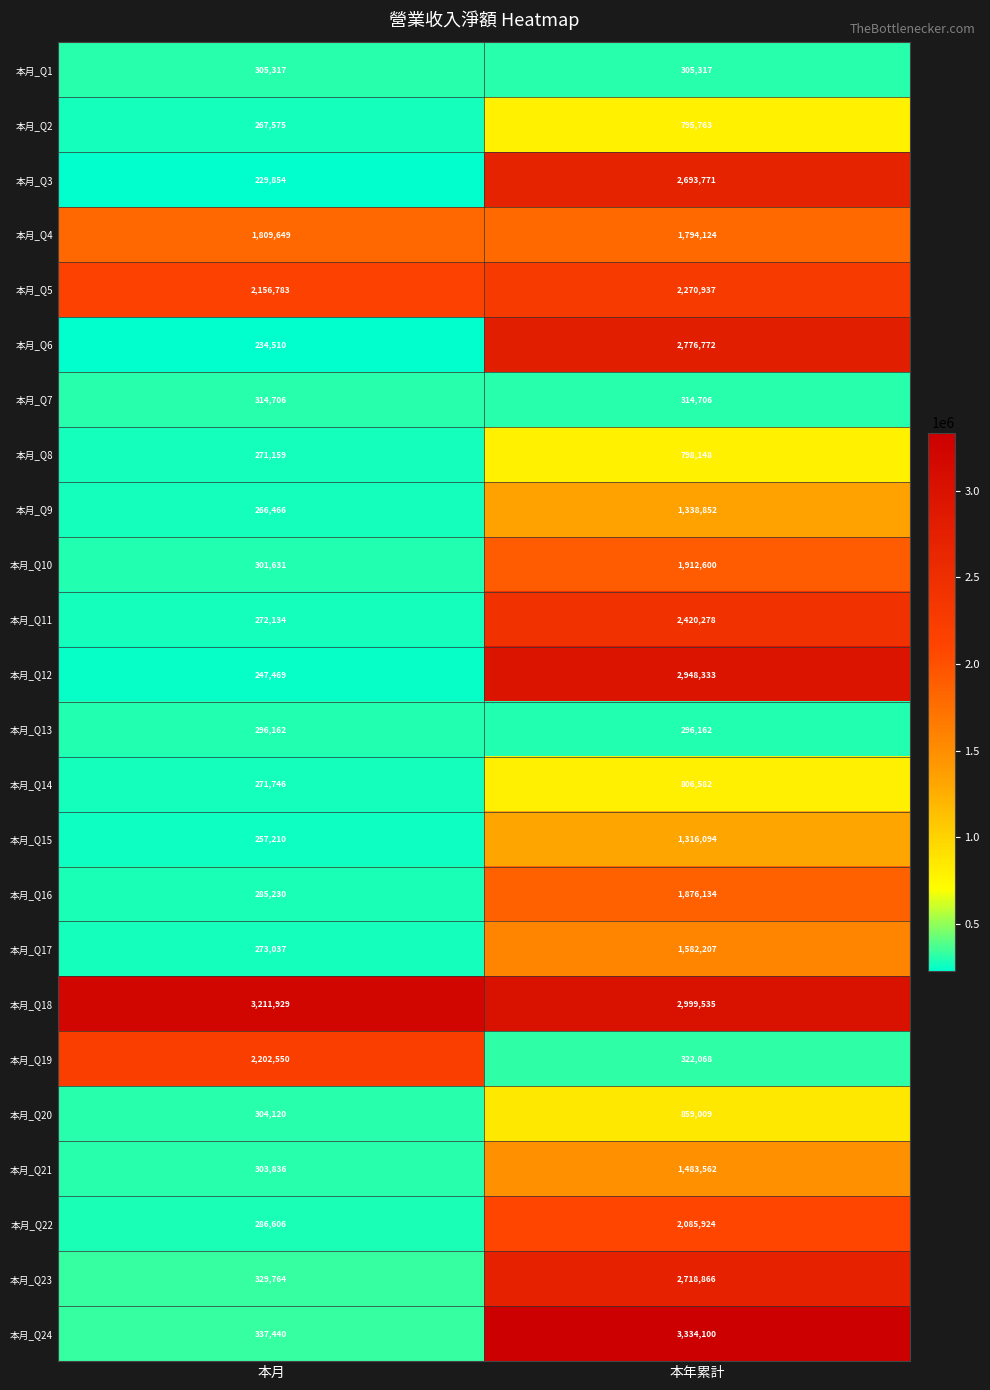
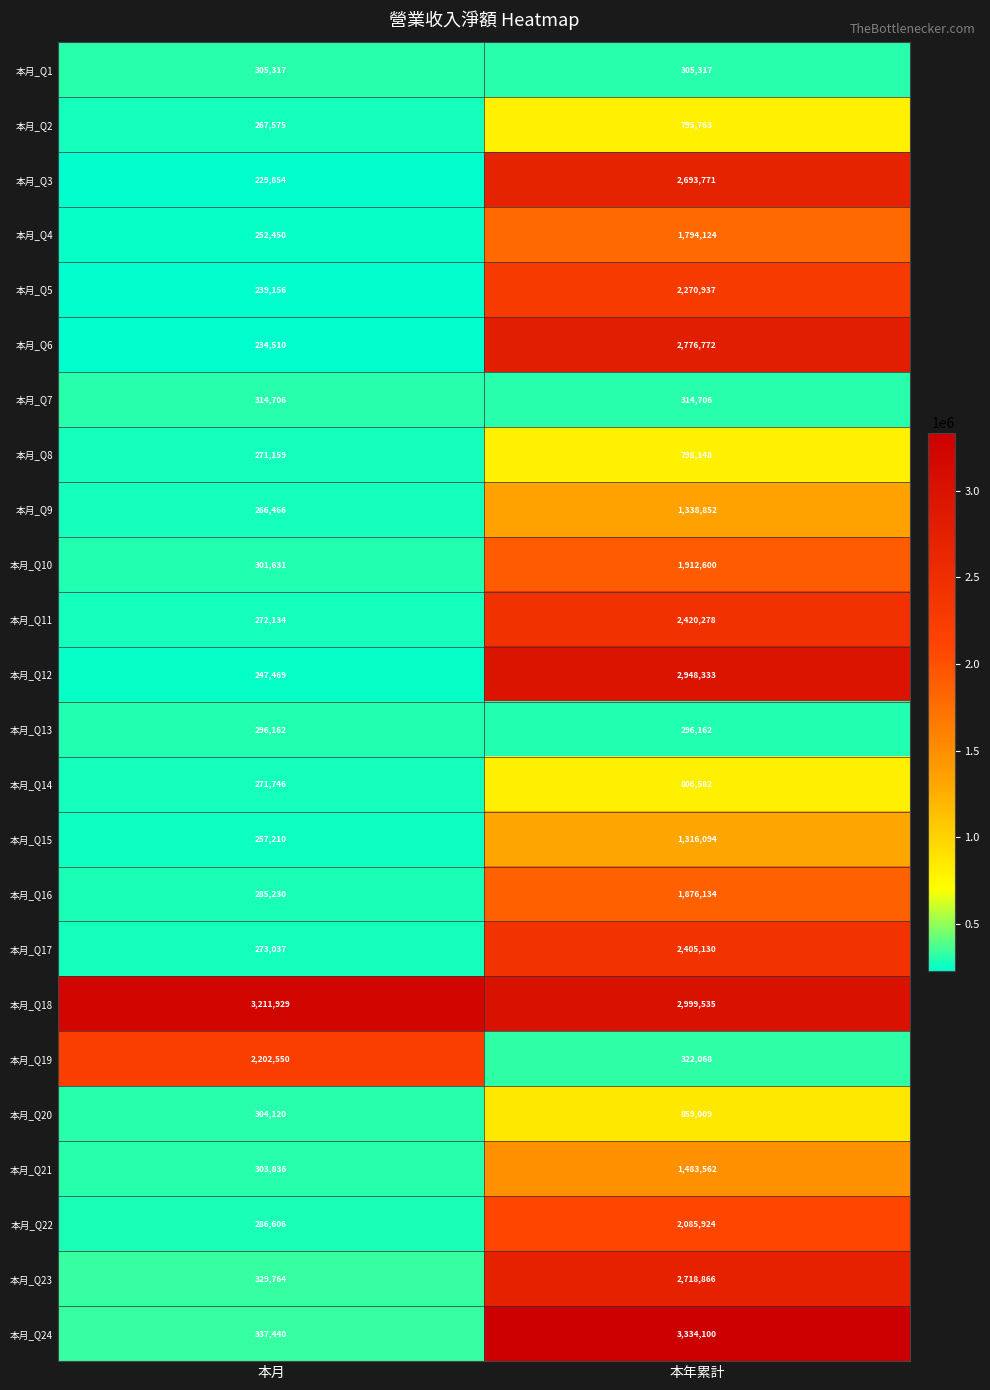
  {
    "本月_Q1": {
      "本月": "305,317",
      "本年累計": "305,317"
    },
    "本月_Q2": {
      "本月": "267,575",
      "本年累計": "795,763"
    },
    "本月_Q3": {
      "本月": "229,854",
      "本年累計": "2,693,771"
    },
    "本月_Q4": {
-     "本月": "1,809,649",
+     "本月": "252,450",
      "本年累計": "1,794,124"
    },
    "本月_Q5": {
-     "本月": "2,156,783",
+     "本月": "239,156",
      "本年累計": "2,270,937"
    },
    "本月_Q6": {
      "本月": "234,510",
      "本年累計": "2,776,772"
    },
    "本月_Q7": {
      "本月": "314,706",
      "本年累計": "314,706"
    },
    "本月_Q8": {
      "本月": "271,159",
      "本年累計": "798,148"
    },
    "本月_Q9": {
      "本月": "266,466",
      "本年累計": "1,338,852"
    },
    "本月_Q10": {
      "本月": "301,631",
      "本年累計": "1,912,600"
    },
    "本月_Q11": {
      "本月": "272,134",
      "本年累計": "2,420,278"
    },
    "本月_Q12": {
      "本月": "247,469",
      "本年累計": "2,948,333"
    },
    "本月_Q13": {
      "本月": "296,162",
      "本年累計": "296,162"
    },
    "本月_Q14": {
      "本月": "271,746",
      "本年累計": "806,582"
    },
    "本月_Q15": {
      "本月": "257,210",
      "本年累計": "1,316,094"
    },
    "本月_Q16": {
      "本月": "285,230",
      "本年累計": "1,876,134"
    },
    "本月_Q17": {
      "本月": "273,037",
-     "本年累計": "1,582,207"
+     "本年累計": "2,405,130"
    },
    "本月_Q18": {
      "本月": "3,211,929",
      "本年累計": "2,999,535"
    },
    "本月_Q19": {
      "本月": "2,202,550",
      "本年累計": "322,068"
    },
    "本月_Q20": {
      "本月": "304,120",
      "本年累計": "859,009"
    },
    "本月_Q21": {
      "本月": "303,836",
      "本年累計": "1,483,562"
    },
    "本月_Q22": {
      "本月": "286,606",
      "本年累計": "2,085,924"
    },
    "本月_Q23": {
      "本月": "329,764",
      "本年累計": "2,718,866"
    },
    "本月_Q24": {
      "本月": "337,440",
      "本年累計": "3,334,100"
    }
  }
